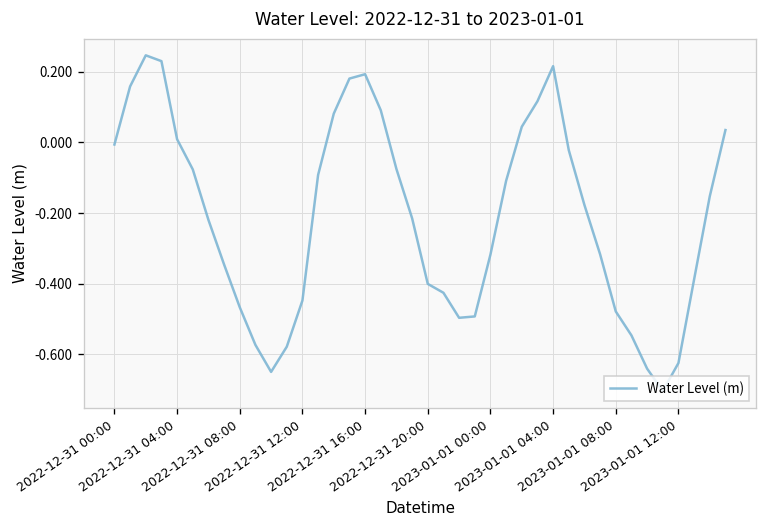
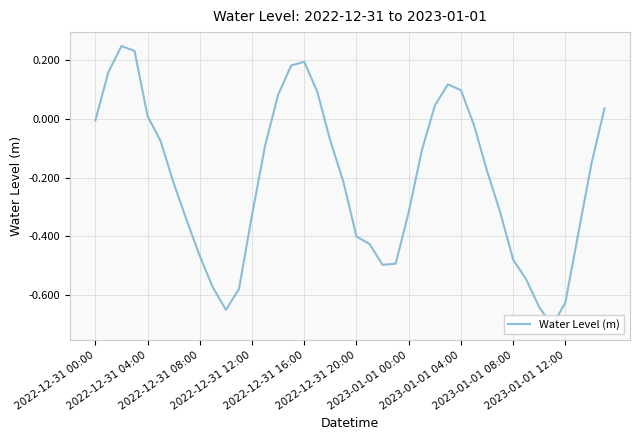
  {
    "2022-12-31 00:00": -0.01,
    "2022-12-31 04:00": 0.01,
    "2022-12-31 08:00": -0.47,
-   "2022-12-31 12:00": -0.45,
+   "2022-12-31 12:00": -0.33,
    "2022-12-31 16:00": 0.19,
    "2022-12-31 20:00": -0.40,
    "2023-01-01 00:00": -0.32,
-   "2023-01-01 04:00": 0.22,
+   "2023-01-01 04:00": 0.10,
    "2023-01-01 08:00": -0.48,
    "2023-01-01 12:00": -0.62
  }
